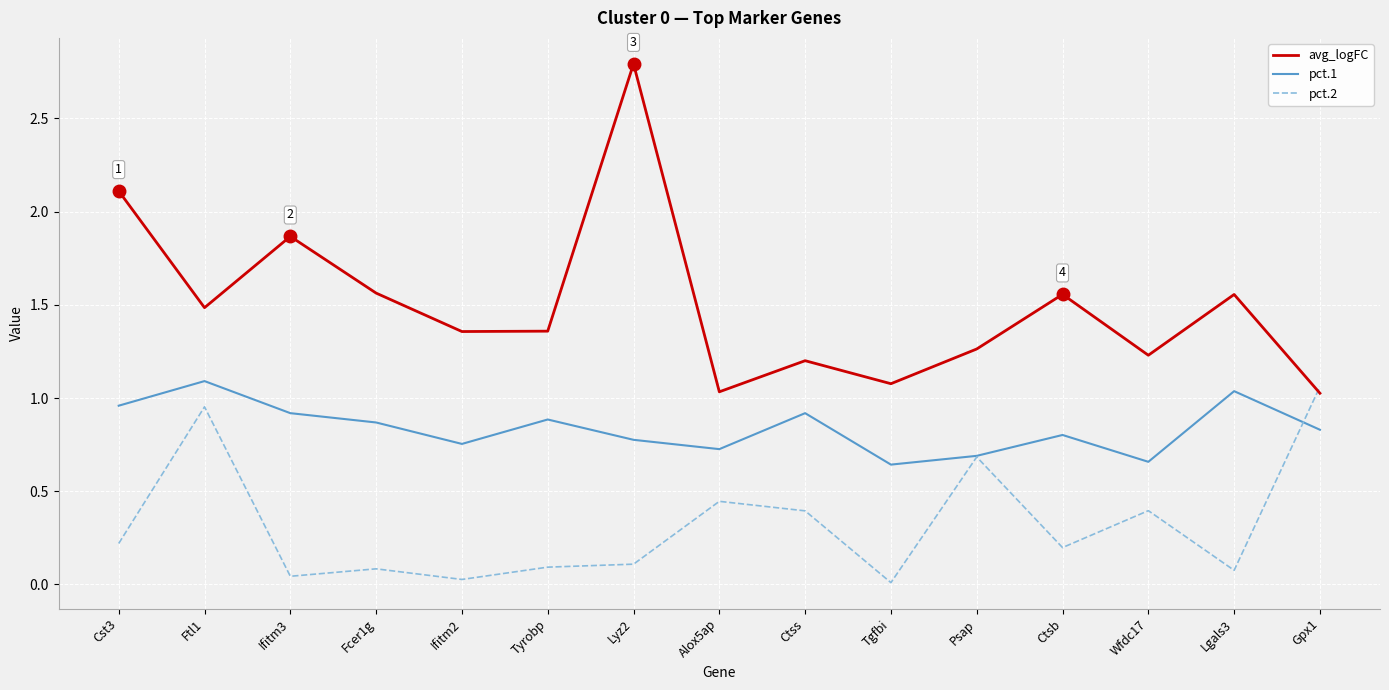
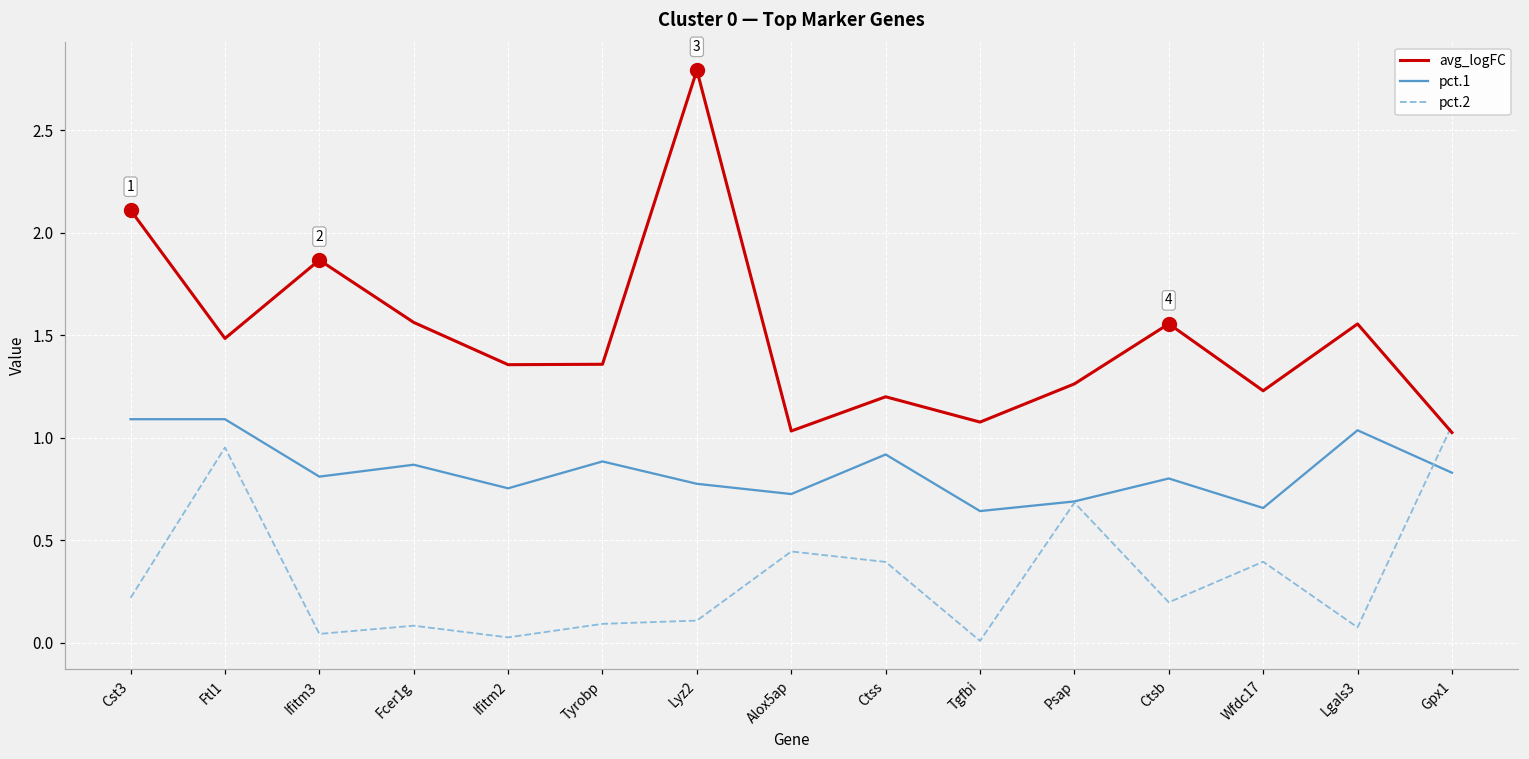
  {
    "pct.1": {
-     "Cst3": 0.96,
+     "Cst3": 1.09,
      "Ftl1": 1.09,
-     "Ifitm3": 0.92,
+     "Ifitm3": 0.81,
      "Fcer1g": 0.87,
      "Ifitm2": 0.75,
      "Tyrobp": 0.89,
      "Lyz2": 0.78,
      "Alox5ap": 0.73,
      "Ctss": 0.92,
      "Tgfbi": 0.64,
      "Ctsb": 0.80,
      "Wfdc17": 0.66,
      "Lgals3": 1.04,
      "Gpx1": 0.83
    },
    "pct.2": {
      "Cst3": 0.22,
      "Ftl1": 0.95,
      "Ifitm3": 0.04,
      "Fcer1g": 0.08,
      "Ifitm2": 0.03,
      "Tyrobp": 0.09,
      "Lyz2": 0.11,
      "Alox5ap": 0.45,
      "Ctss": 0.40,
      "Tgfbi": 0.01,
      "Ctsb": 0.20,
      "Wfdc17": 0.40,
      "Lgals3": 0.08,
      "Gpx1": 1.06
    }
  }
